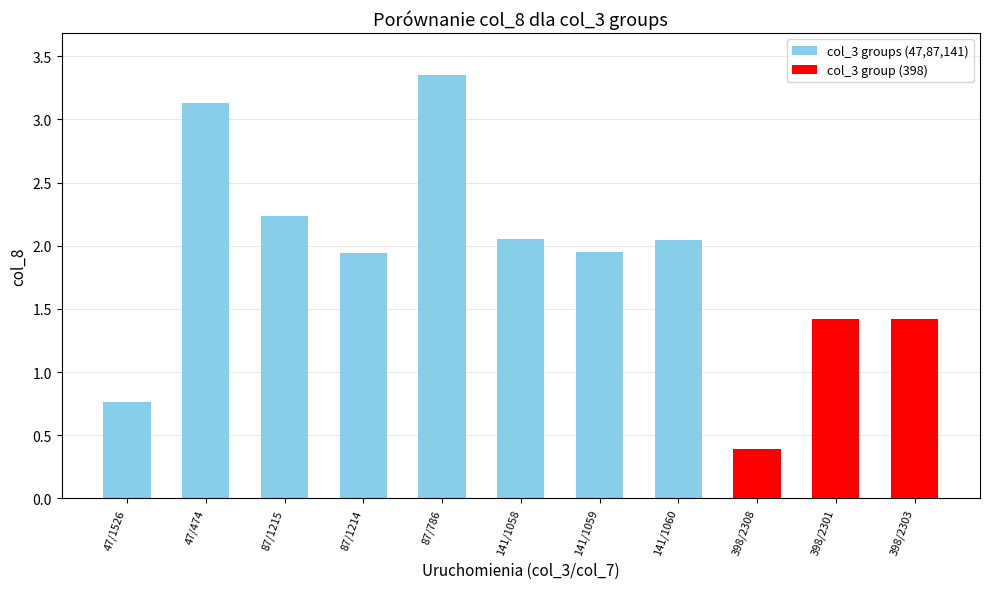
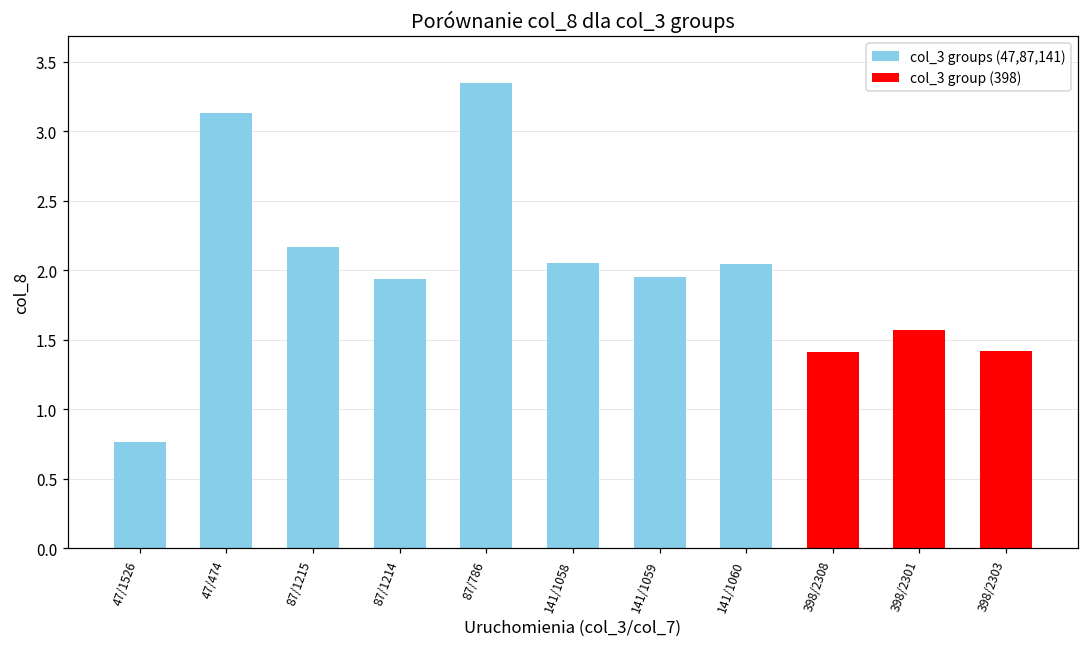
  {
    "47/1526": 0.76,
    "47/474": 3.13,
-   "87/1215": 2.24,
+   "87/1215": 2.17,
    "87/1214": 1.94,
    "87/786": 3.35,
    "141/1058": 2.05,
    "141/1059": 1.95,
    "141/1060": 2.05,
-   "398/2308": 0.39,
-   "398/2301": 1.42,
+   "398/2308": 1.42,
+   "398/2301": 1.57,
    "398/2303": 1.42
  }
